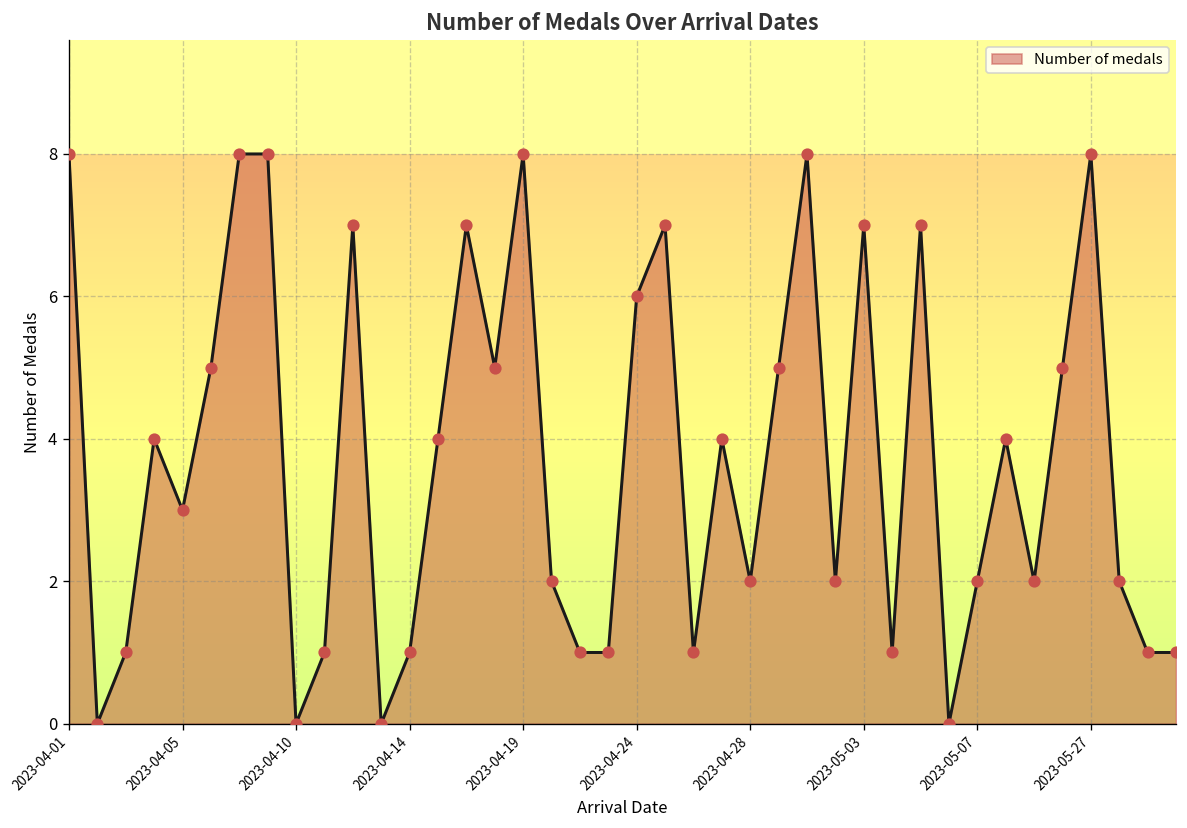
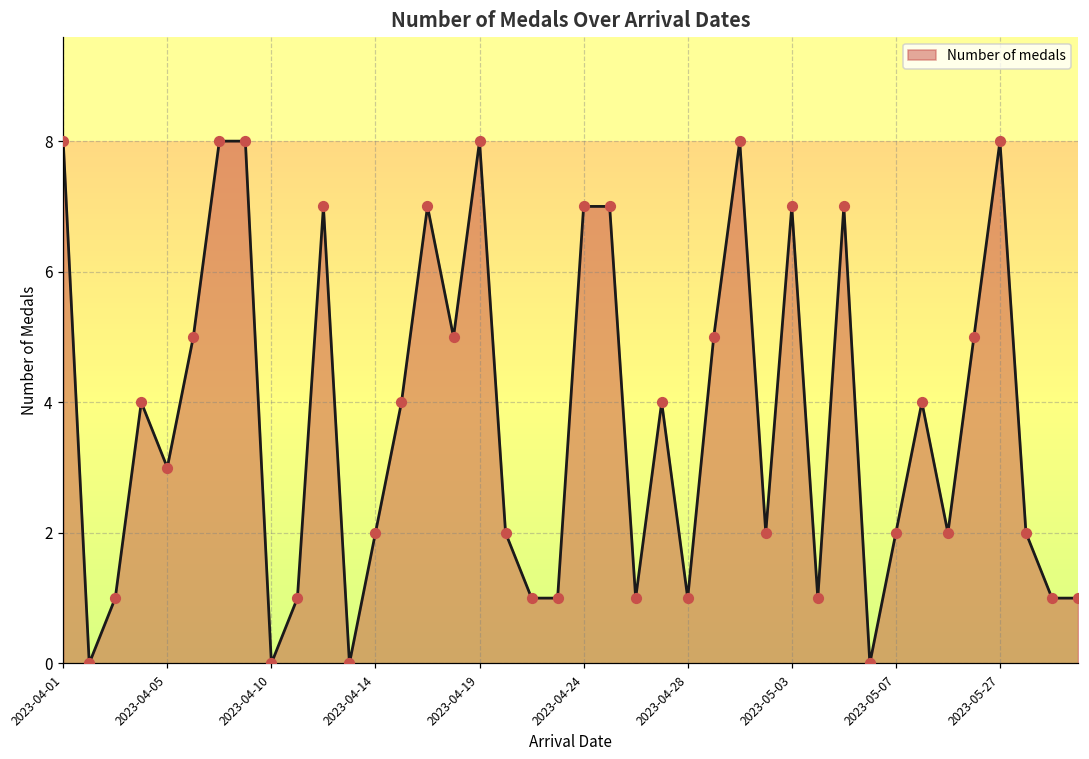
  {
    "2023-04-01": 8,
    "2023-04-05": 3,
    "2023-04-10": 0,
-   "2023-04-14": 1,
+   "2023-04-14": 2,
    "2023-04-19": 8,
-   "2023-04-24": 6,
-   "2023-04-28": 2,
+   "2023-04-24": 7,
+   "2023-04-28": 1,
    "2023-05-03": 7,
    "2023-05-07": 2,
    "2023-05-27": 8
  }
